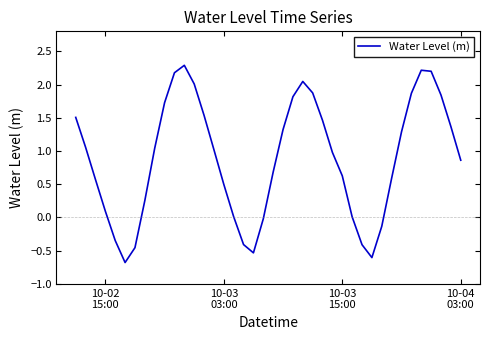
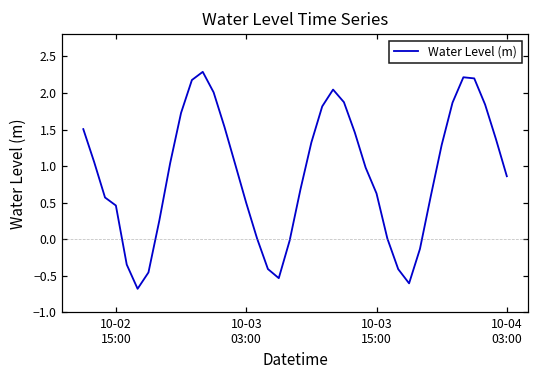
  {
-   "10-02 15:00": 0.1,
+   "10-02 15:00": 0.5,
    "10-03 03:00": 0.5,
    "10-03 15:00": 0.6,
    "10-04 03:00": 0.9
  }
